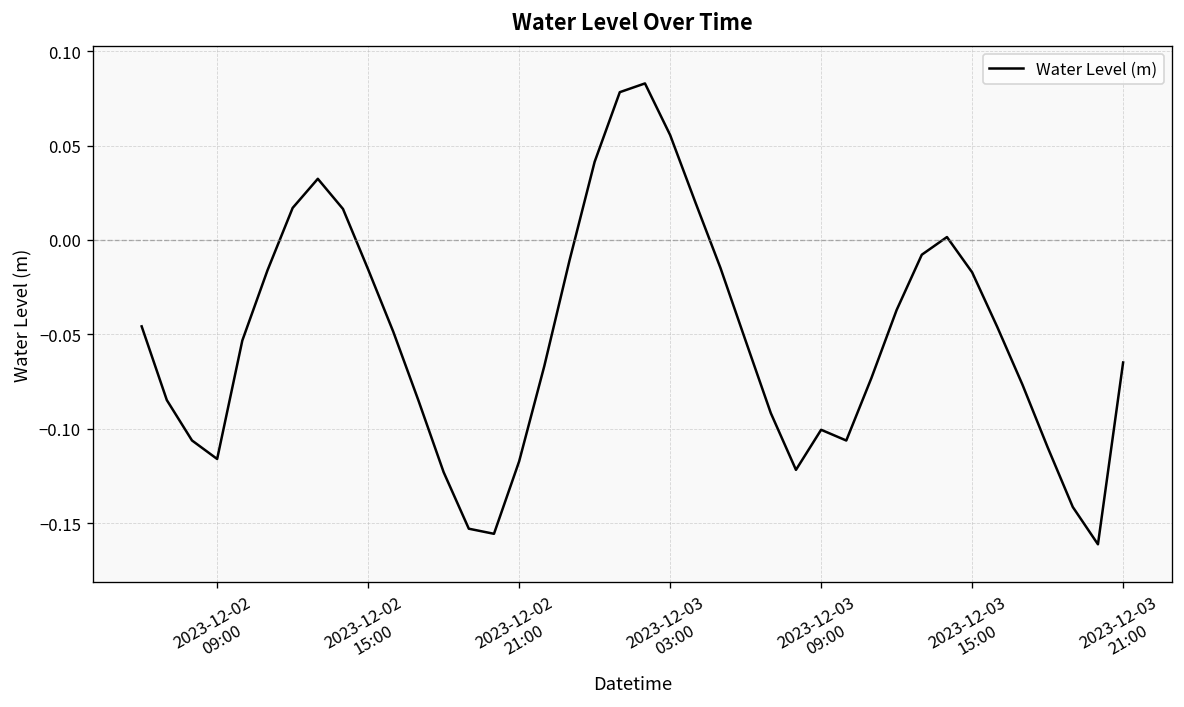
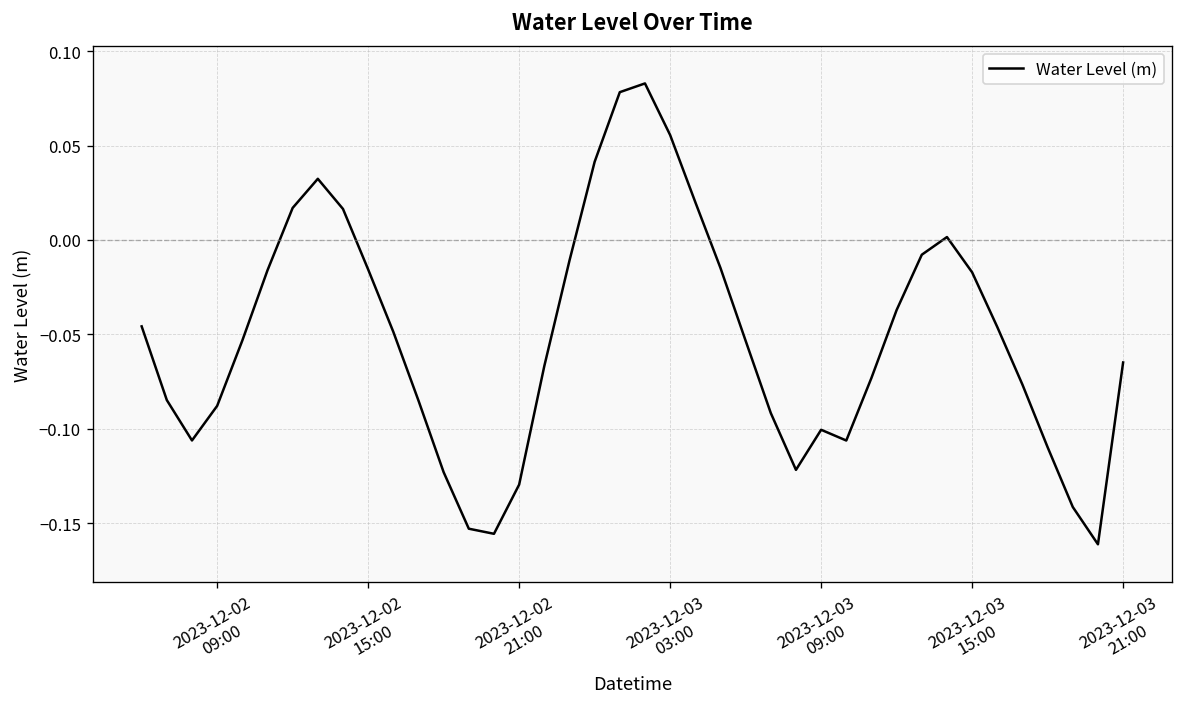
  {
-   "2023-12-02 09:00": -0.116,
+   "2023-12-02 09:00": -0.088,
    "2023-12-02 15:00": -0.016,
-   "2023-12-02 21:00": -0.117,
+   "2023-12-02 21:00": -0.130,
    "2023-12-03 03:00": 0.056,
    "2023-12-03 09:00": -0.101,
    "2023-12-03 15:00": -0.017,
    "2023-12-03 21:00": -0.065
  }
